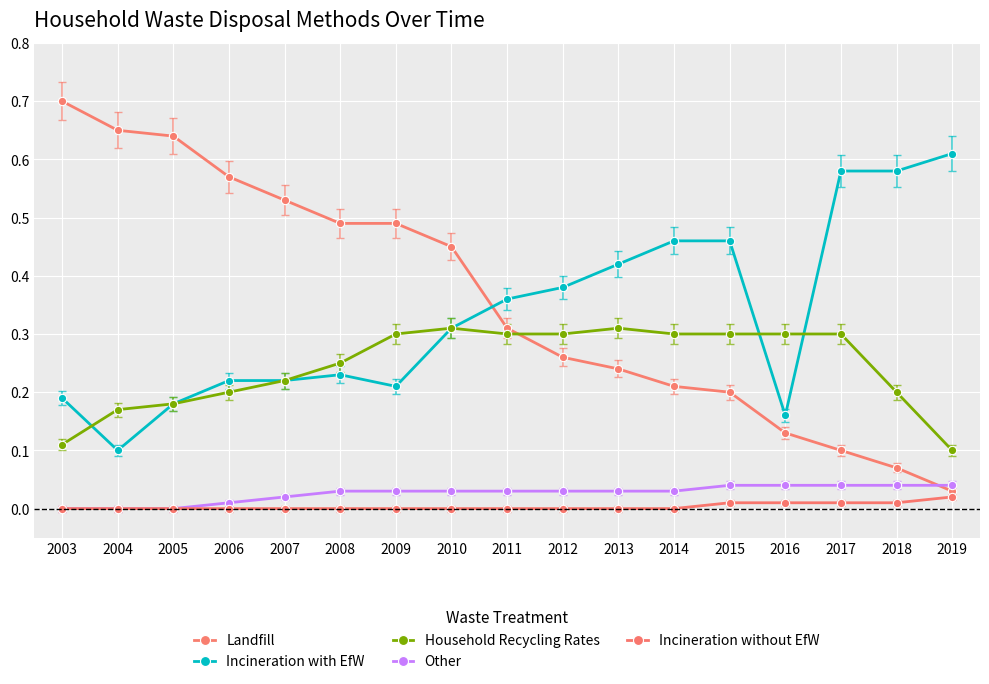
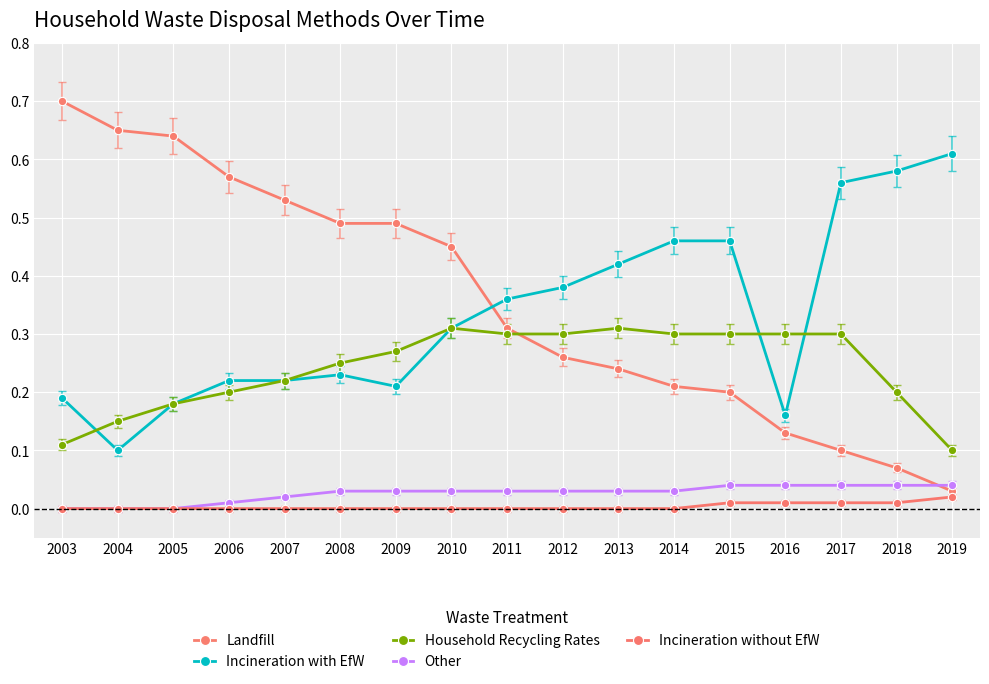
  {
    "Incineration with EfW": {
      "2003": 0.19,
      "2004": 0.10,
      "2006": 0.22,
      "2008": 0.23,
      "2009": 0.21,
      "2011": 0.36,
      "2012": 0.38,
      "2013": 0.42,
      "2014": 0.46,
      "2015": 0.46,
      "2016": 0.16,
-     "2017": 0.58,
+     "2017": 0.56,
      "2018": 0.58,
      "2019": 0.61
    },
    "Household Recycling Rates": {
      "2003": 0.11,
-     "2004": 0.17,
+     "2004": 0.15,
      "2006": 0.20,
      "2008": 0.25,
-     "2009": 0.30,
+     "2009": 0.27,
      "2011": 0.30,
      "2012": 0.30,
      "2013": 0.31,
      "2014": 0.30,
      "2015": 0.30,
      "2016": 0.30,
      "2017": 0.30,
      "2018": 0.20,
      "2019": 0.10
    },
    "Other": {
      "2006": 0.01,
      "2007": 0.02,
      "2008": 0.03,
      "2009": 0.03,
      "2010": 0.03,
      "2011": 0.03,
      "2012": 0.03,
      "2013": 0.03,
      "2014": 0.03,
      "2015": 0.04,
      "2016": 0.04,
      "2017": 0.04,
      "2018": 0.04
    }
  }
